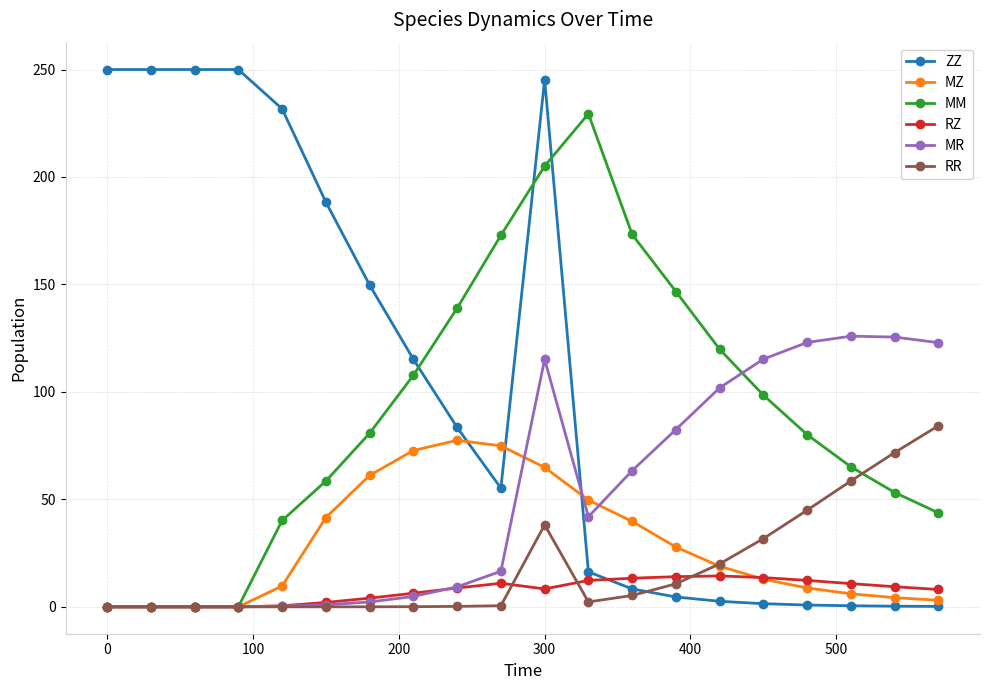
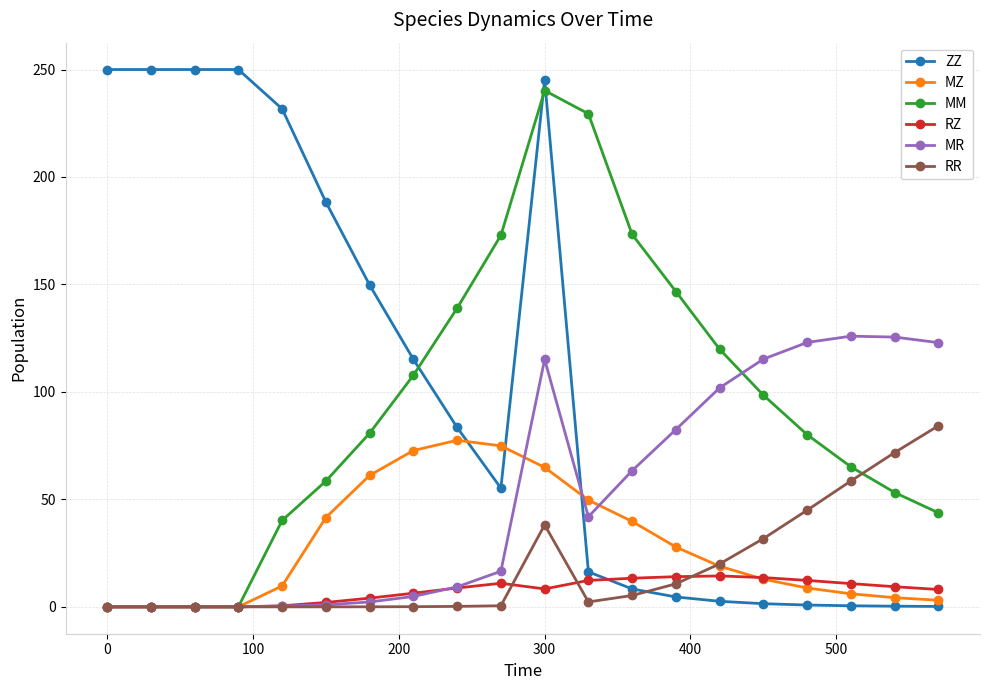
  {
    "ZZ": {
      "0": 250,
      "300": 245
    },
    "MZ": {
      "300": 65
    },
    "MM": {
-     "300": 205
+     "300": 240
    },
    "RZ": {
      "300": 8
    },
    "MR": {
      "300": 115
    },
    "RR": {
      "300": 38
    }
  }
